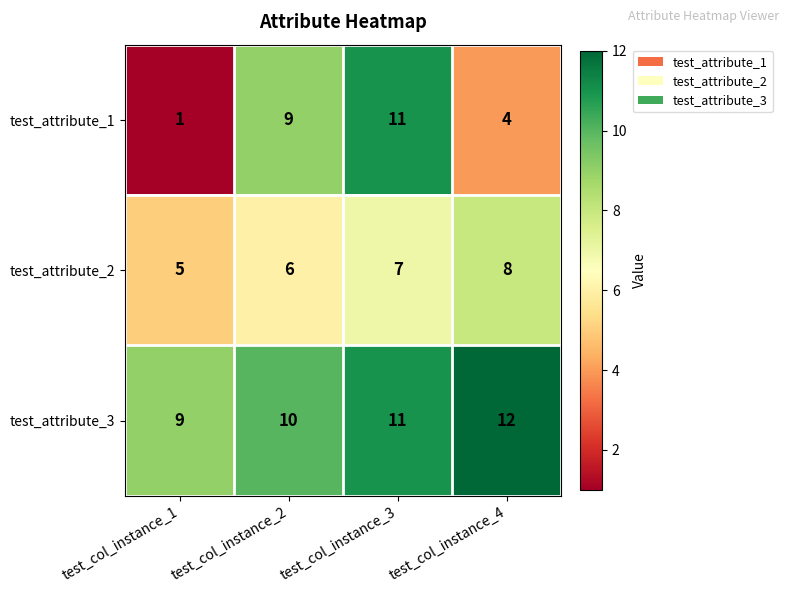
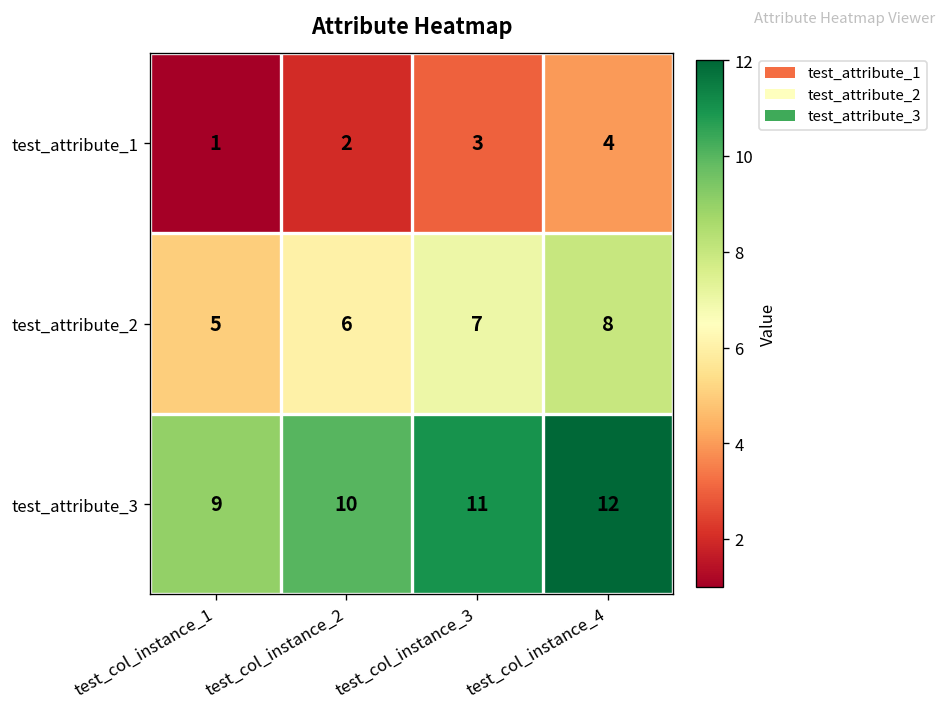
  {
    "test_attribute_1": {
      "test_col_instance_1": 1,
-     "test_col_instance_2": 9,
-     "test_col_instance_3": 11,
+     "test_col_instance_2": 2,
+     "test_col_instance_3": 3,
      "test_col_instance_4": 4
    },
    "test_attribute_2": {
      "test_col_instance_1": 5,
      "test_col_instance_2": 6,
      "test_col_instance_3": 7,
      "test_col_instance_4": 8
    },
    "test_attribute_3": {
      "test_col_instance_1": 9,
      "test_col_instance_2": 10,
      "test_col_instance_3": 11,
      "test_col_instance_4": 12
    }
  }
